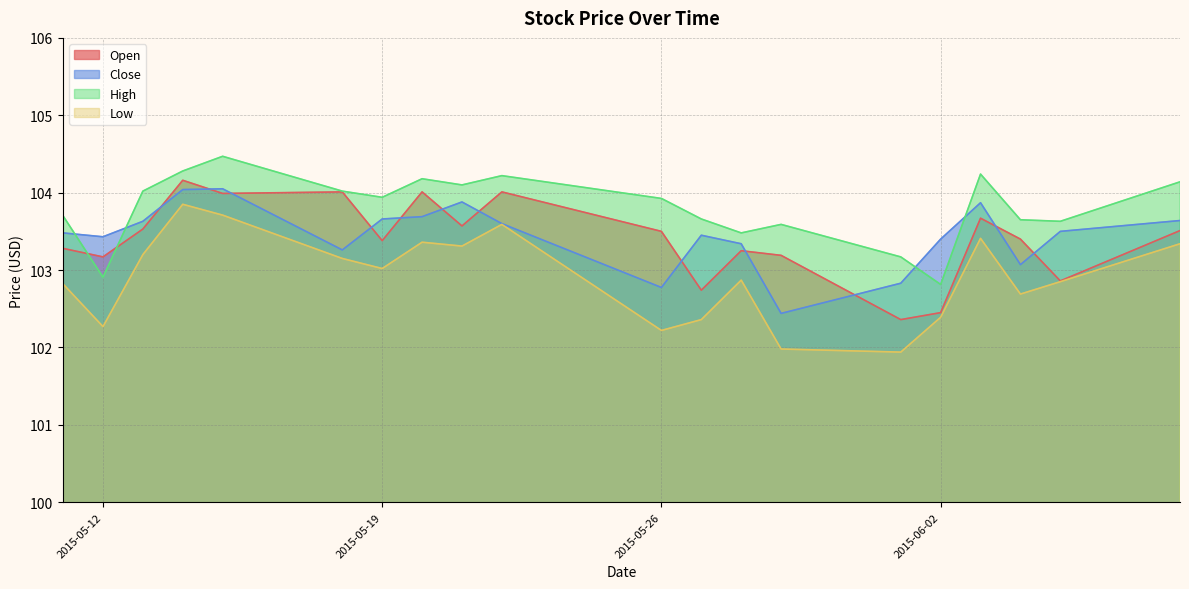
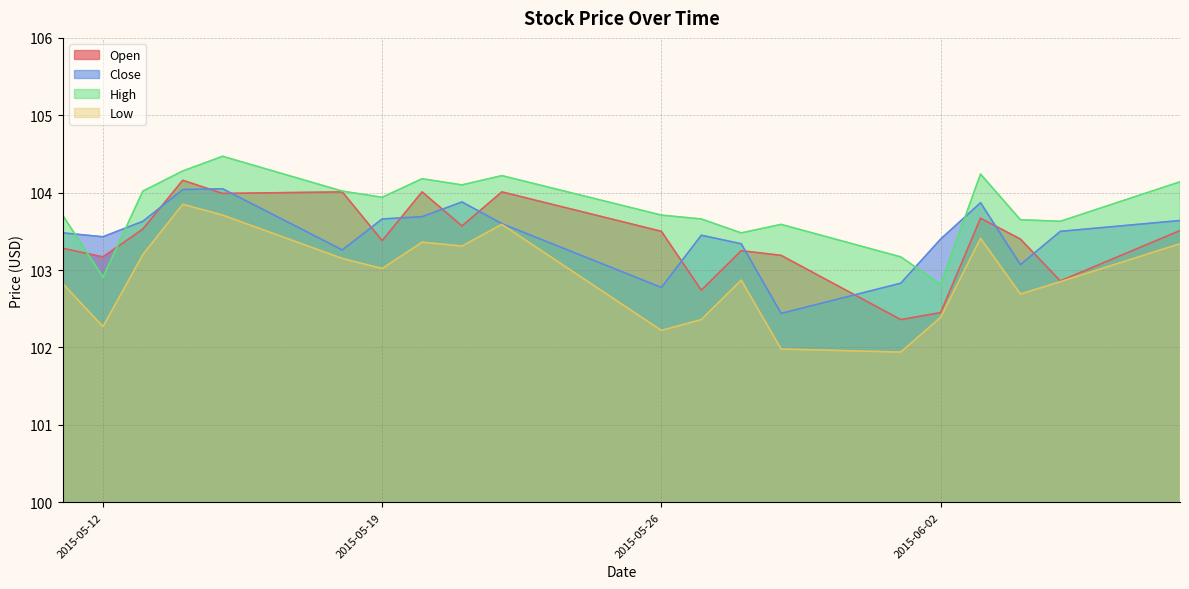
  {
    "Open": {
      "2015-05-12": 103.2,
      "2015-05-19": 103.4,
      "2015-05-26": 103.5,
      "2015-06-02": 102.4
    },
    "Close": {
      "2015-05-12": 103.4,
      "2015-05-19": 103.7,
      "2015-05-26": 102.8,
      "2015-06-02": 103.4
    },
    "High": {
      "2015-05-12": 102.9,
      "2015-05-19": 103.9,
-     "2015-05-26": 103.9,
+     "2015-05-26": 103.7,
      "2015-06-02": 102.8
    },
    "Low": {
      "2015-05-12": 102.3,
      "2015-05-19": 103.0,
      "2015-05-26": 102.2,
      "2015-06-02": 102.4
    }
  }
